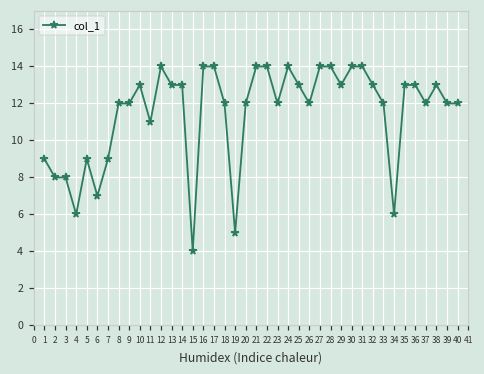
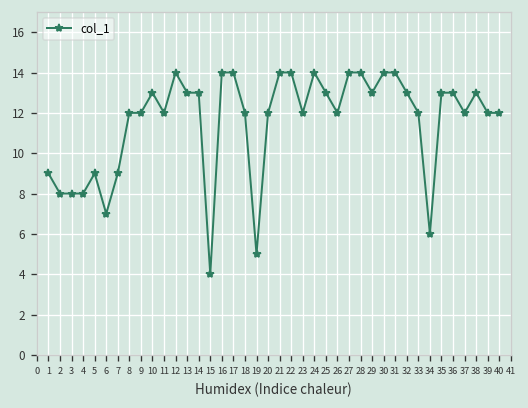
  {
    "1": 9,
    "2": 8,
    "3": 8,
-   "4": 6,
+   "4": 8,
    "5": 9,
    "6": 7,
    "7": 9,
    "8": 12,
    "9": 12,
    "10": 13,
-   "11": 11,
+   "11": 12,
    "12": 14,
    "13": 13,
    "14": 13,
    "15": 4,
    "16": 14,
    "17": 14,
    "18": 12,
    "19": 5,
    "20": 12,
    "21": 14,
    "22": 14,
    "23": 12,
    "24": 14,
    "25": 13,
    "26": 12,
    "27": 14,
    "28": 14,
    "29": 13,
    "30": 14,
    "31": 14,
    "32": 13,
    "33": 12,
    "34": 6,
    "35": 13,
    "36": 13,
    "37": 12,
    "38": 13,
    "39": 12,
    "40": 12
  }
